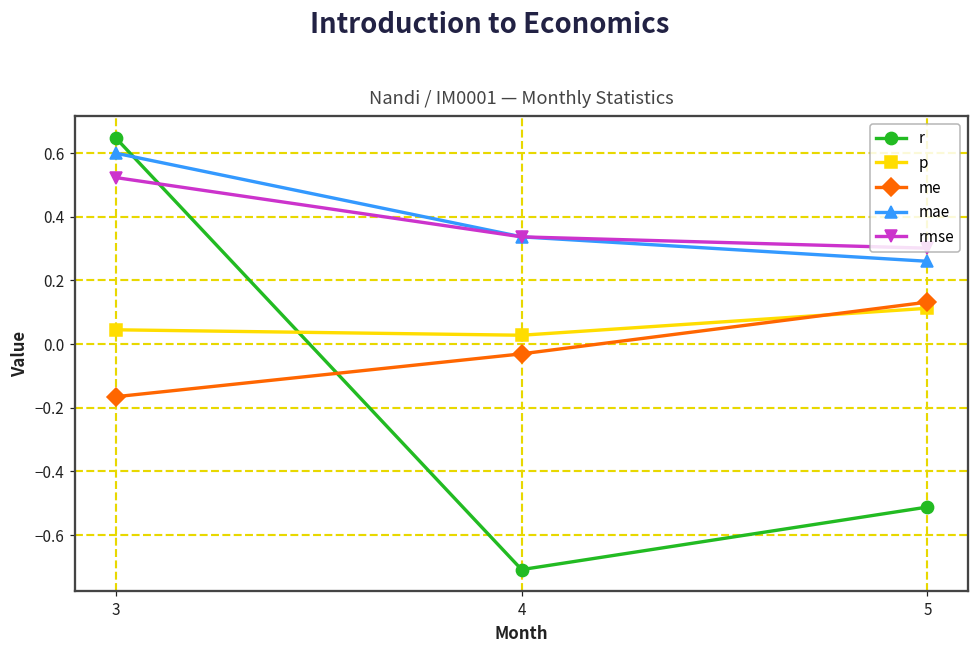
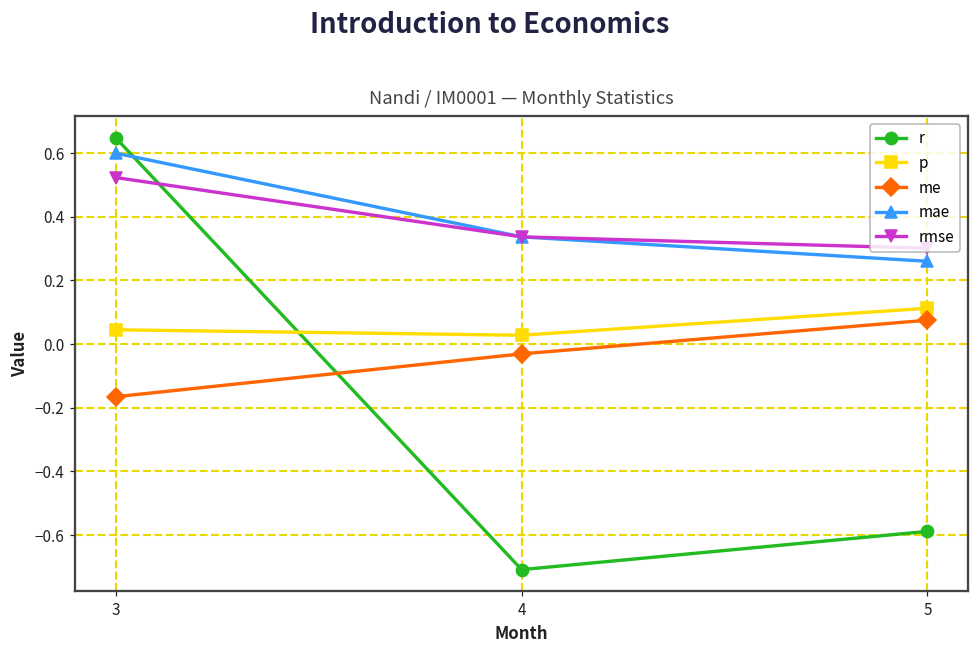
  {
    "r": {
      "3": 0.65,
      "4": -0.71,
-     "5": -0.51
+     "5": -0.59
    },
    "p": {
      "3": 0.04,
      "4": 0.03,
      "5": 0.11
    },
    "me": {
      "3": -0.17,
      "4": -0.03,
-     "5": 0.13
+     "5": 0.07
    },
    "mae": {
      "3": 0.60,
      "5": 0.26
    },
    "rmse": {
      "3": 0.52,
      "5": 0.30
    }
  }
